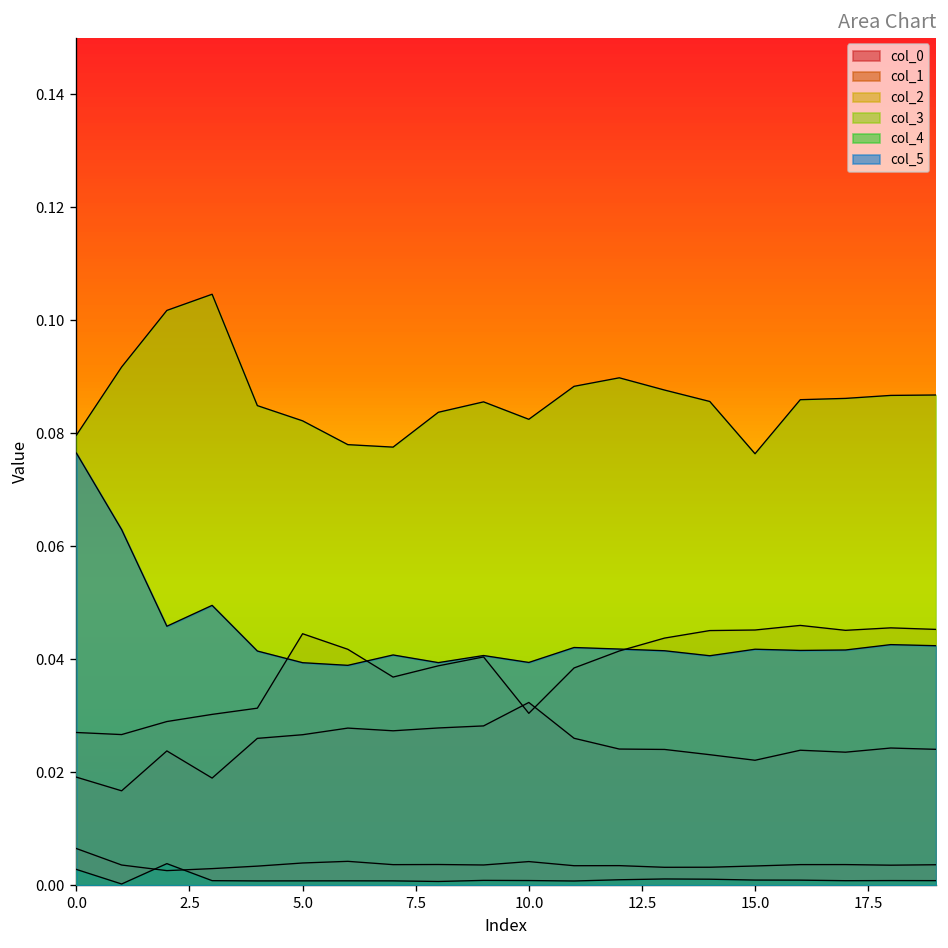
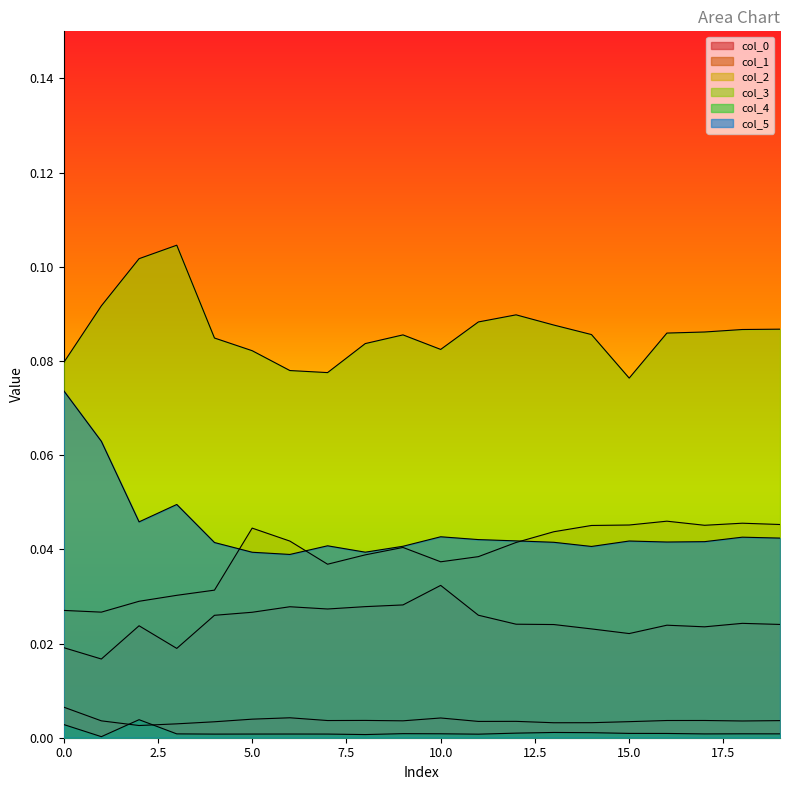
  {
    "col_2": {
      "0.0": 0.027,
      "5.0": 0.045,
-     "10.0": 0.030,
+     "10.0": 0.037,
      "15.0": 0.045
    },
    "col_3": {
      "0.0": 0.080,
      "5.0": 0.082,
      "10.0": 0.082,
      "15.0": 0.076
    },
    "col_4": {
      "0.0": 0.003,
      "5.0": 0.001,
      "10.0": 0.001,
      "15.0": 0.001
    },
    "col_5": {
-     "0.0": 0.076,
+     "0.0": 0.074,
      "5.0": 0.039,
-     "10.0": 0.039,
+     "10.0": 0.043,
      "15.0": 0.042
    }
  }
